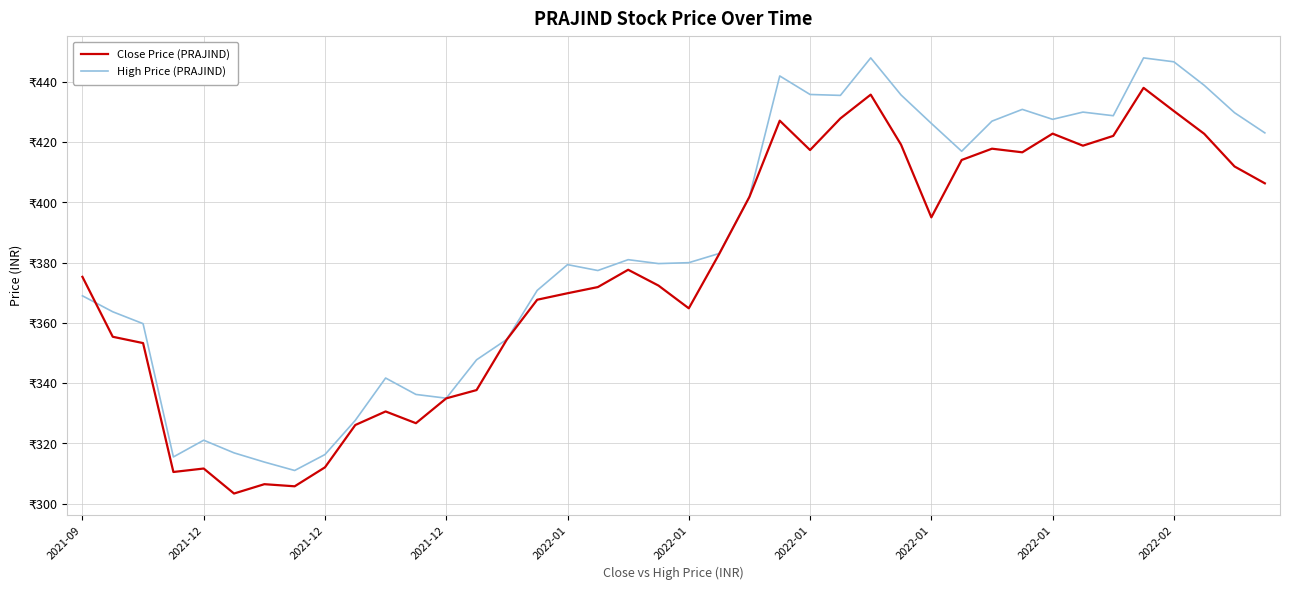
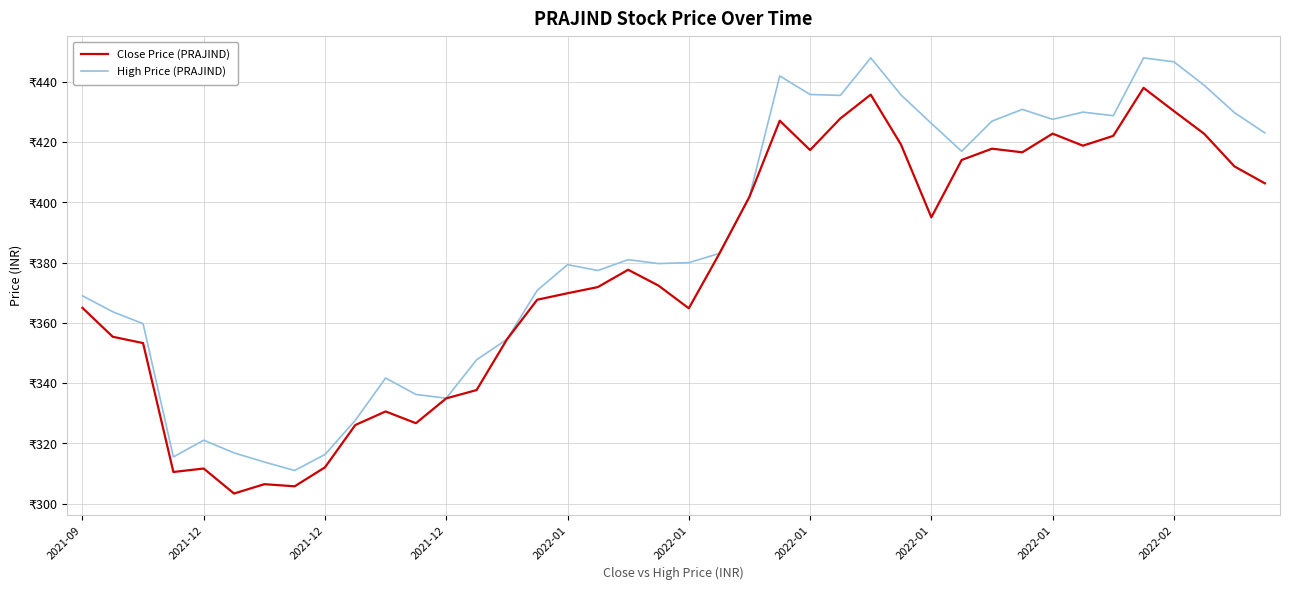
  {
    "Close Price (PRAJIND)": {
-     "2021-09": "₹375",
+     "2021-09": "₹365",
      "2022-02": "₹430"
    },
    "High Price (PRAJIND)": {
      "2021-09": "₹369",
      "2022-02": "₹447"
    }
  }
